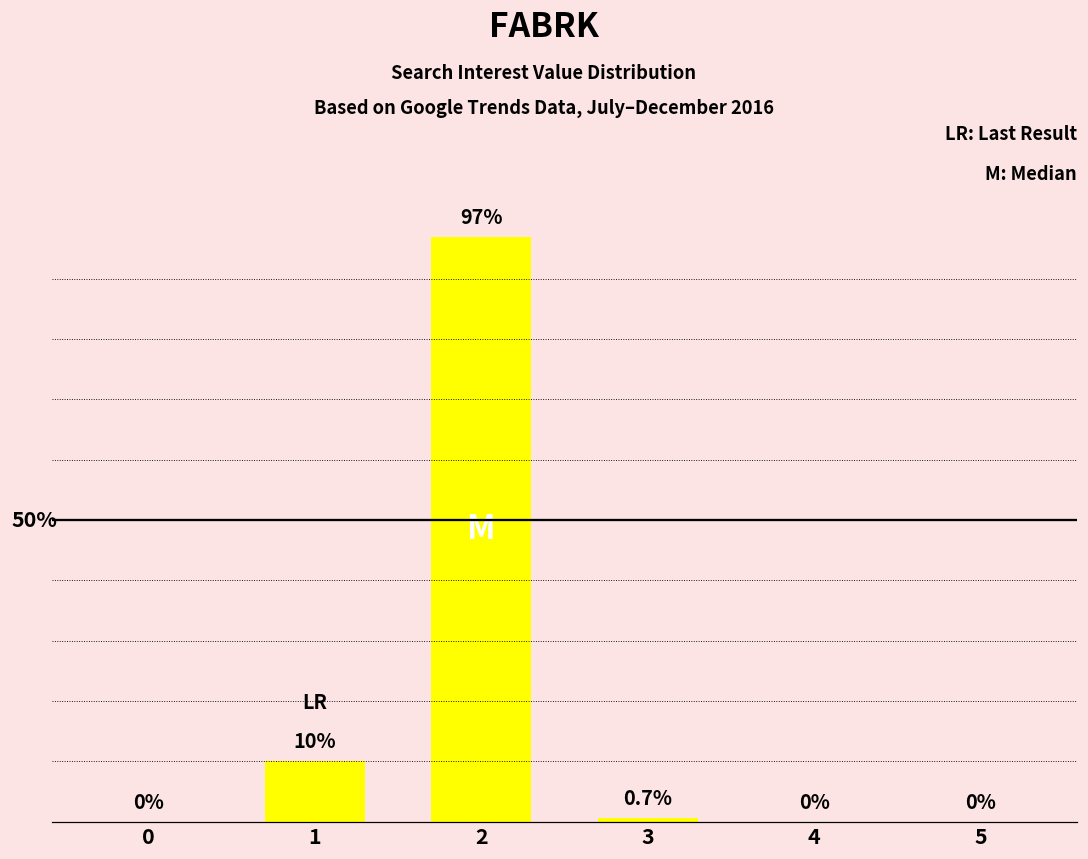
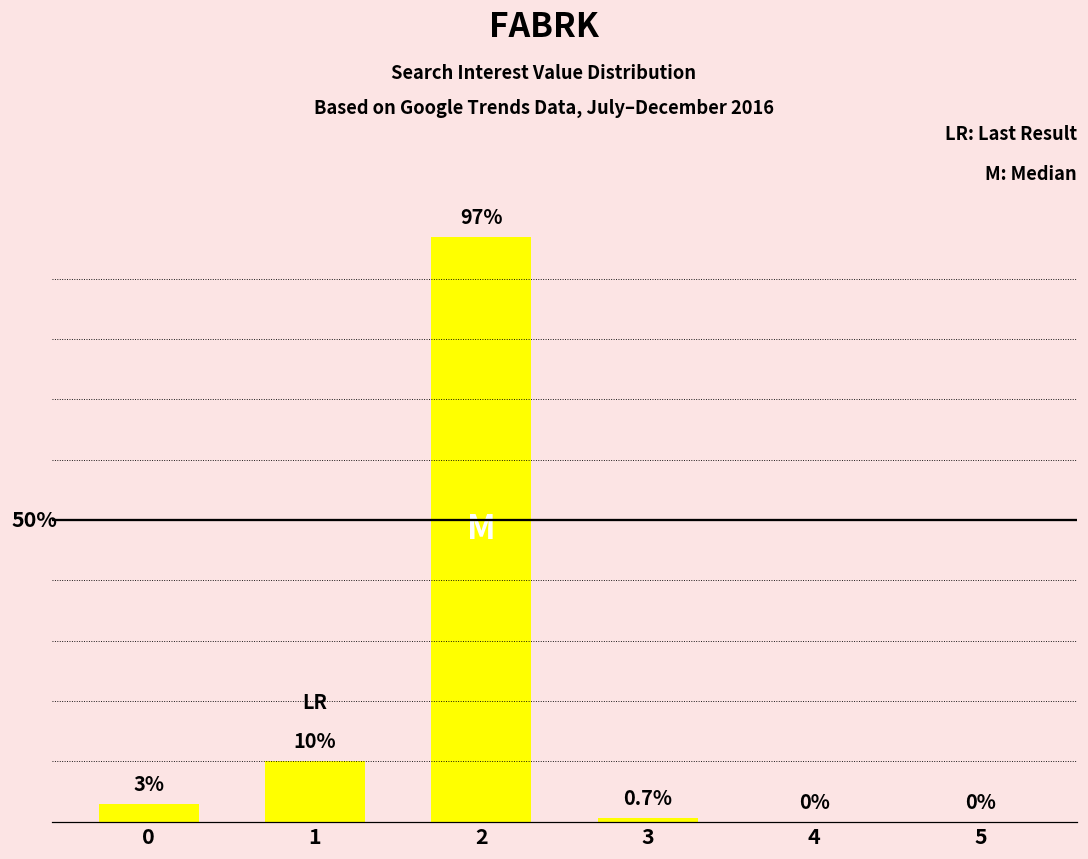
  {
-   "0": "0%",
+   "0": "3%",
    "1": "10%",
    "2": "97%",
    "3": "0.7%",
    "4": "0%",
    "5": "0%"
  }
